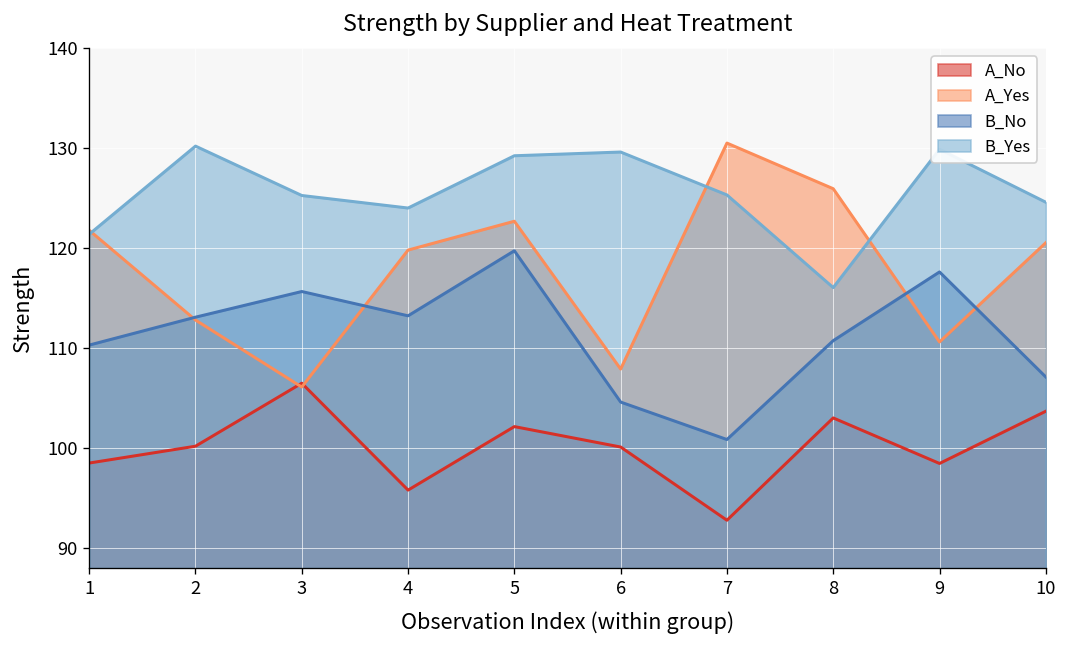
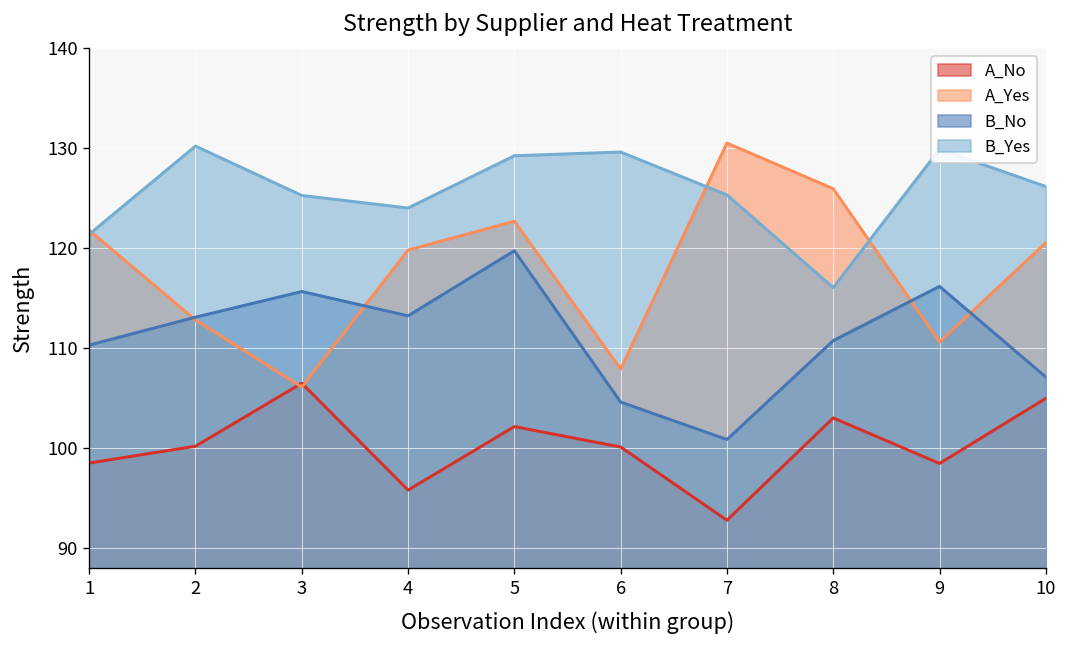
  {
    "A_No": {
      "1": 99,
      "2": 100,
      "3": 106,
      "4": 96,
      "5": 102,
      "6": 100,
      "7": 93,
      "8": 103,
      "9": 98,
-     "10": 104
+     "10": 105
    },
    "A_Yes": {
      "1": 122,
      "3": 106,
      "4": 120,
      "5": 123,
      "6": 108,
      "7": 130,
      "8": 126,
      "9": 111,
      "10": 121
    },
    "B_No": {
      "1": 110,
      "3": 116,
      "4": 113,
      "5": 120,
      "6": 105,
      "7": 101,
      "8": 111,
-     "9": 118,
+     "9": 116,
      "10": 107
    },
    "B_Yes": {
      "1": 121,
      "2": 130,
      "3": 125,
      "4": 124,
      "5": 129,
      "6": 130,
      "7": 125,
      "8": 116,
-     "10": 125
+     "10": 126
    }
  }
